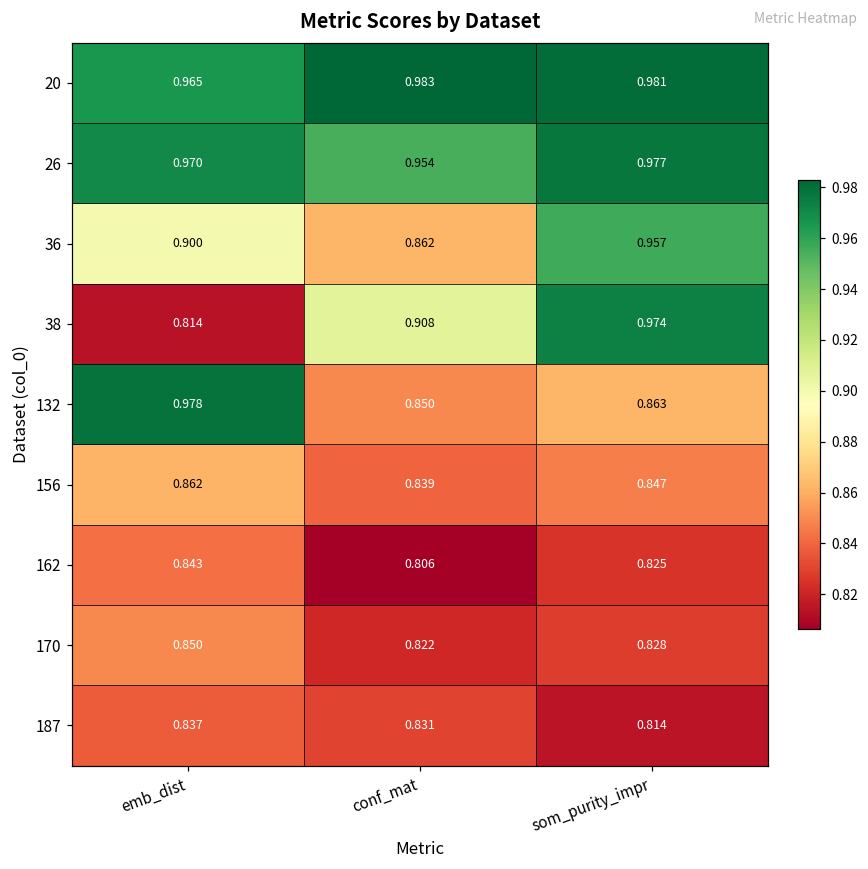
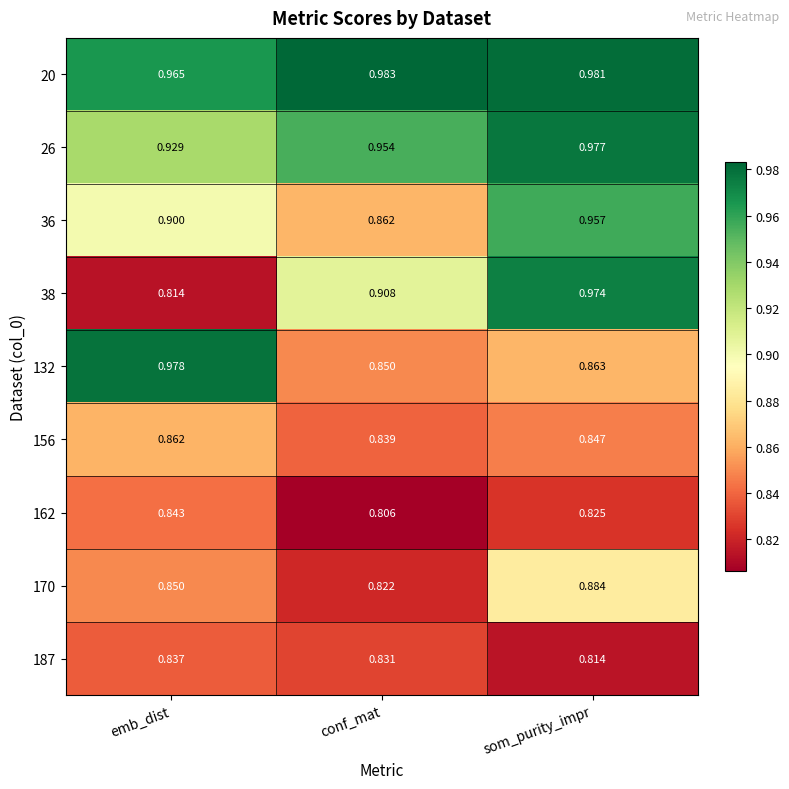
  {
    "20": {
      "emb_dist": 0.965,
      "conf_mat": 0.983,
      "som_purity_impr": 0.981
    },
    "26": {
-     "emb_dist": 0.970,
+     "emb_dist": 0.929,
      "conf_mat": 0.954,
      "som_purity_impr": 0.977
    },
    "36": {
      "emb_dist": 0.900,
      "conf_mat": 0.862,
      "som_purity_impr": 0.957
    },
    "38": {
      "emb_dist": 0.814,
      "conf_mat": 0.908,
      "som_purity_impr": 0.974
    },
    "132": {
      "emb_dist": 0.978,
      "conf_mat": 0.850,
      "som_purity_impr": 0.863
    },
    "156": {
      "emb_dist": 0.862,
      "conf_mat": 0.839,
      "som_purity_impr": 0.847
    },
    "162": {
      "emb_dist": 0.843,
      "conf_mat": 0.806,
      "som_purity_impr": 0.825
    },
    "170": {
      "emb_dist": 0.850,
      "conf_mat": 0.822,
-     "som_purity_impr": 0.828
+     "som_purity_impr": 0.884
    },
    "187": {
      "emb_dist": 0.837,
      "conf_mat": 0.831,
      "som_purity_impr": 0.814
    }
  }
